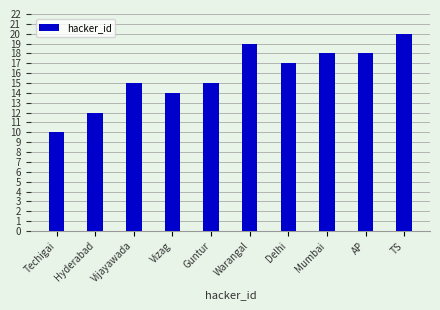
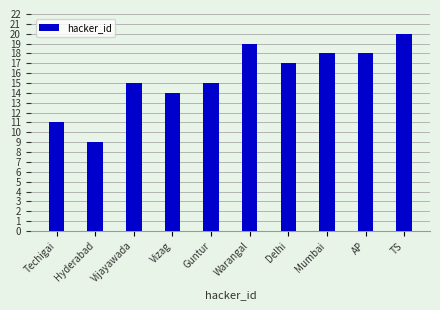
  {
-   "Techigai": 10,
-   "Hyderabad": 12,
+   "Techigai": 11,
+   "Hyderabad": 9,
    "Vijayawada": 15,
    "Vizag": 14,
    "Guntur": 15,
    "Warangal": 19,
    "Delhi": 17,
    "Mumbai": 18,
    "AP": 18,
    "TS": 20
  }
